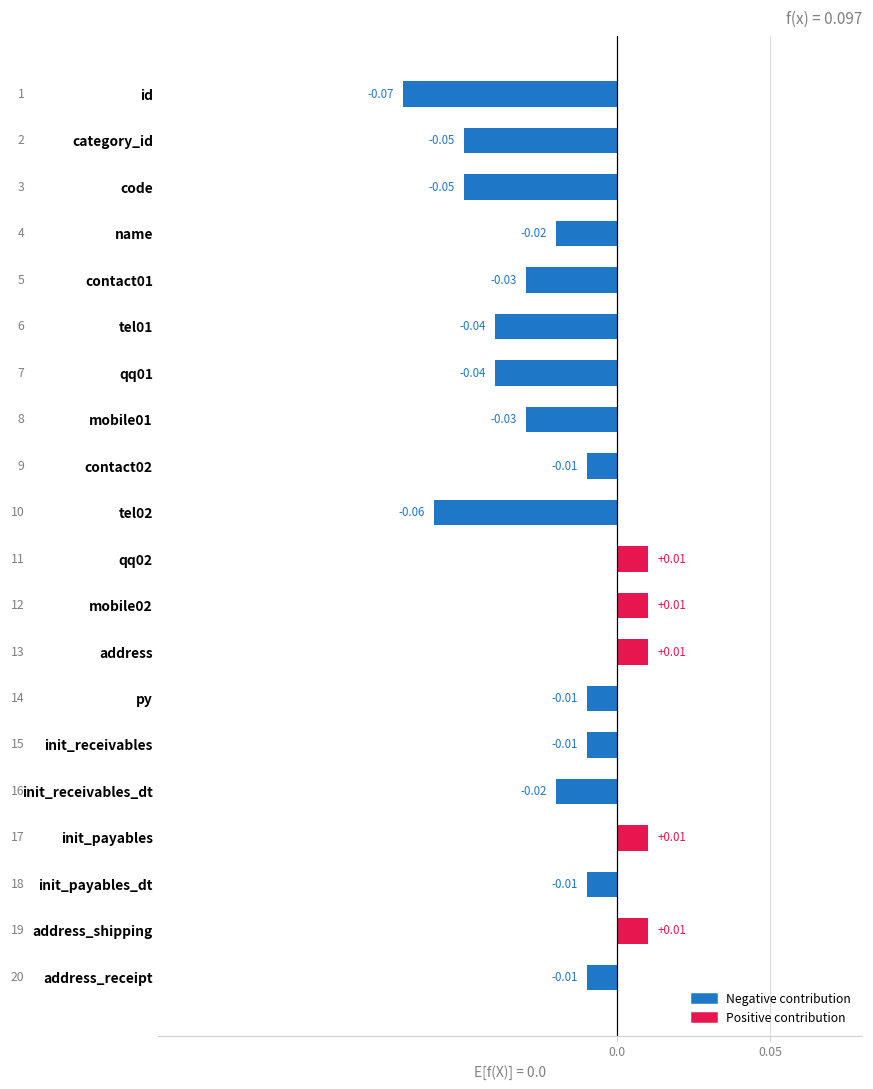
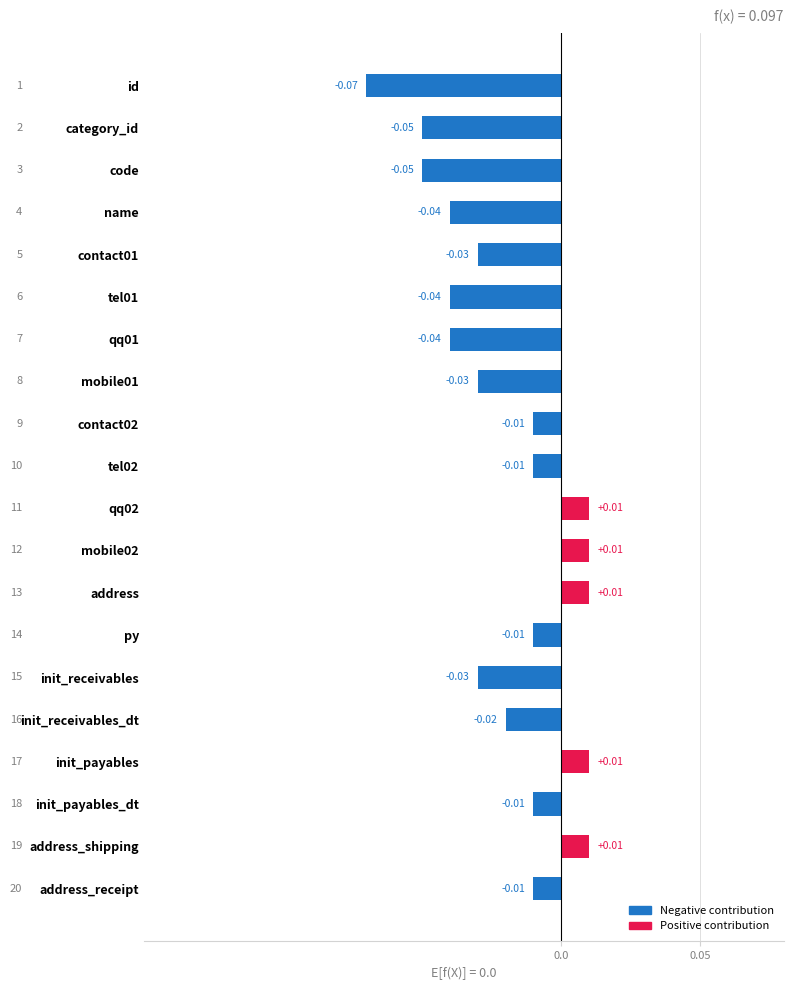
  {
    "id": "-0.07",
    "category_id": "-0.05",
    "code": "-0.05",
-   "name": "-0.02",
+   "name": "-0.04",
    "contact01": "-0.03",
    "tel01": "-0.04",
    "qq01": "-0.04",
    "mobile01": "-0.03",
    "contact02": "-0.01",
-   "tel02": "-0.06",
+   "tel02": "-0.01",
    "qq02": "+0.01",
    "mobile02": "+0.01",
    "address": "+0.01",
    "py": "-0.01",
-   "init_receivables": "-0.01",
+   "init_receivables": "-0.03",
    "init_receivables_dt": "-0.02",
    "init_payables": "+0.01",
    "init_payables_dt": "-0.01",
    "address_shipping": "+0.01",
    "address_receipt": "-0.01"
  }
